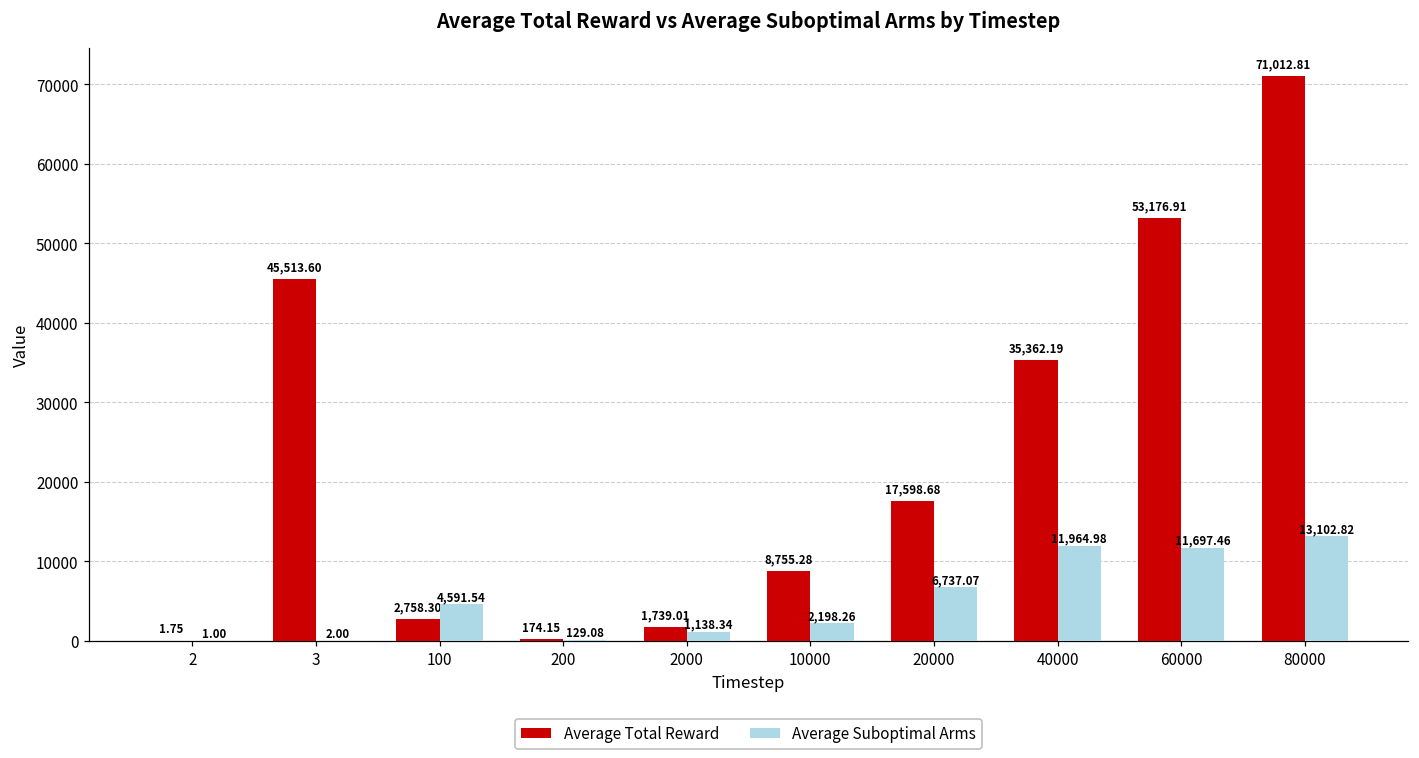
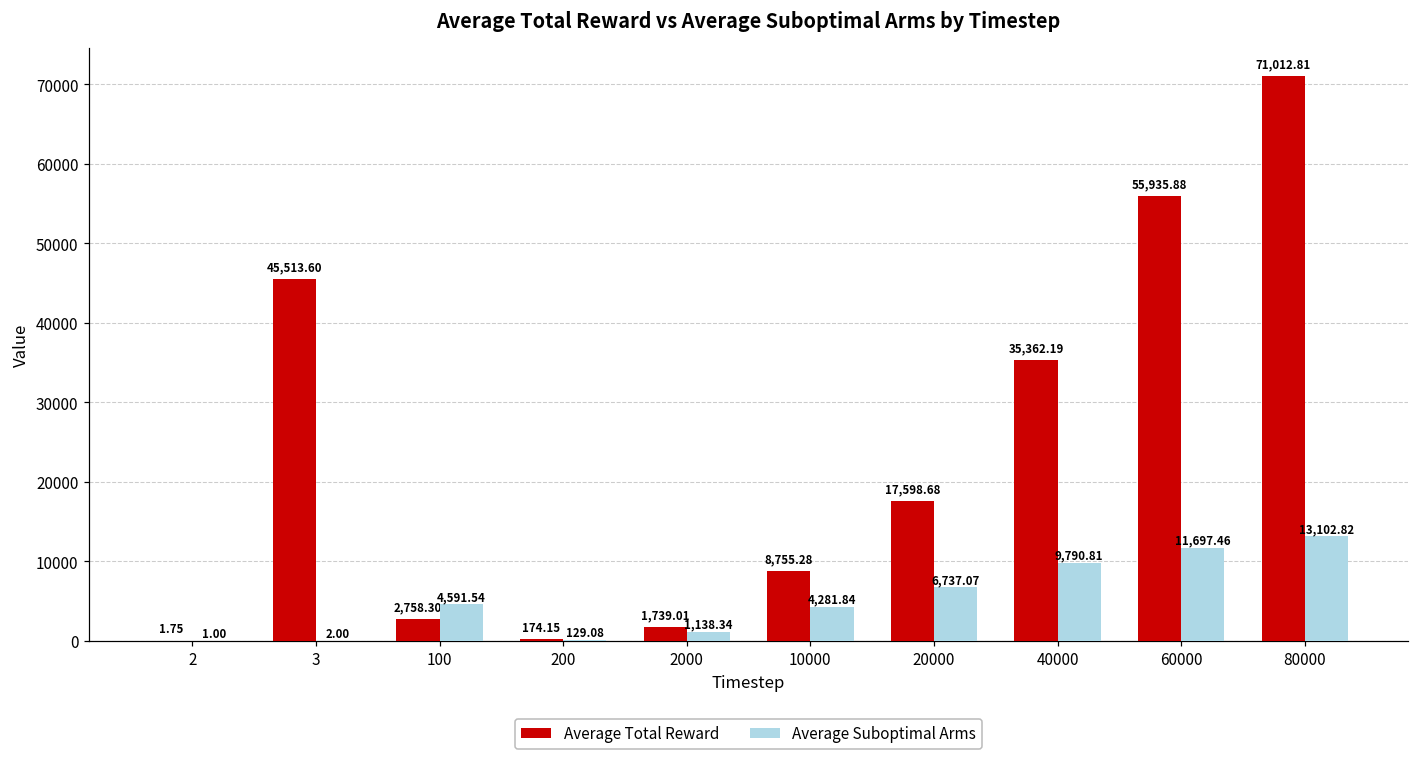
  {
    "Average Total Reward": {
      "2": "1.75",
      "3": "45,513.60",
      "100": "2,758.30",
      "200": "174.15",
      "2000": "1,739.01",
      "10000": "8,755.28",
      "20000": "17,598.68",
      "40000": "35,362.19",
-     "60000": "53,176.91",
+     "60000": "55,935.88",
      "80000": "71,012.81"
    },
    "Average Suboptimal Arms": {
      "2": "1.00",
      "3": "2.00",
      "100": "4,591.54",
      "200": "129.08",
      "2000": "1,138.34",
-     "10000": "2,198.26",
+     "10000": "4,281.84",
      "20000": "6,737.07",
-     "40000": "11,964.98",
+     "40000": "9,790.81",
      "60000": "11,697.46",
      "80000": "13,102.82"
    }
  }
